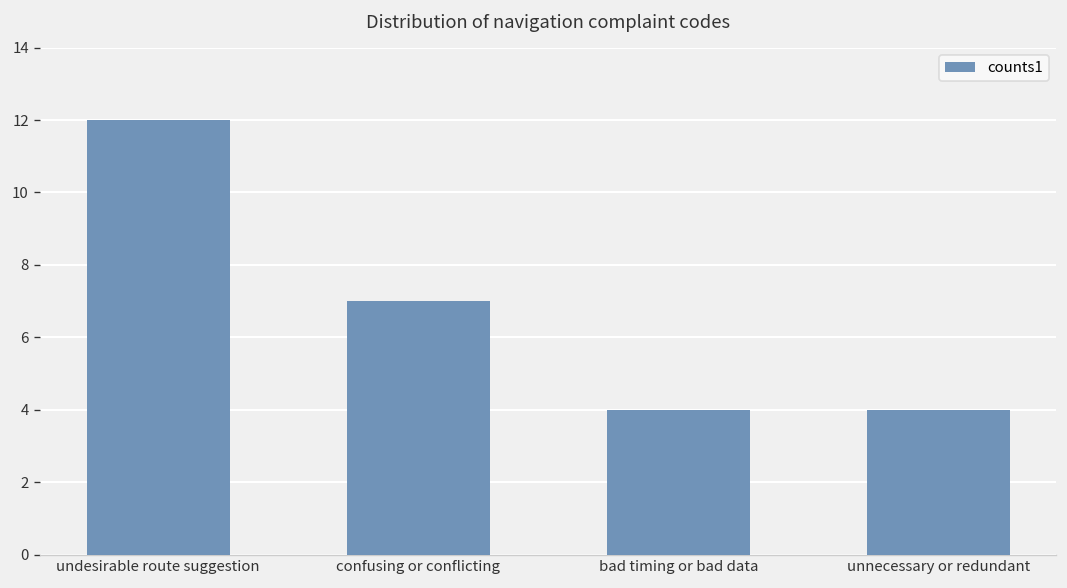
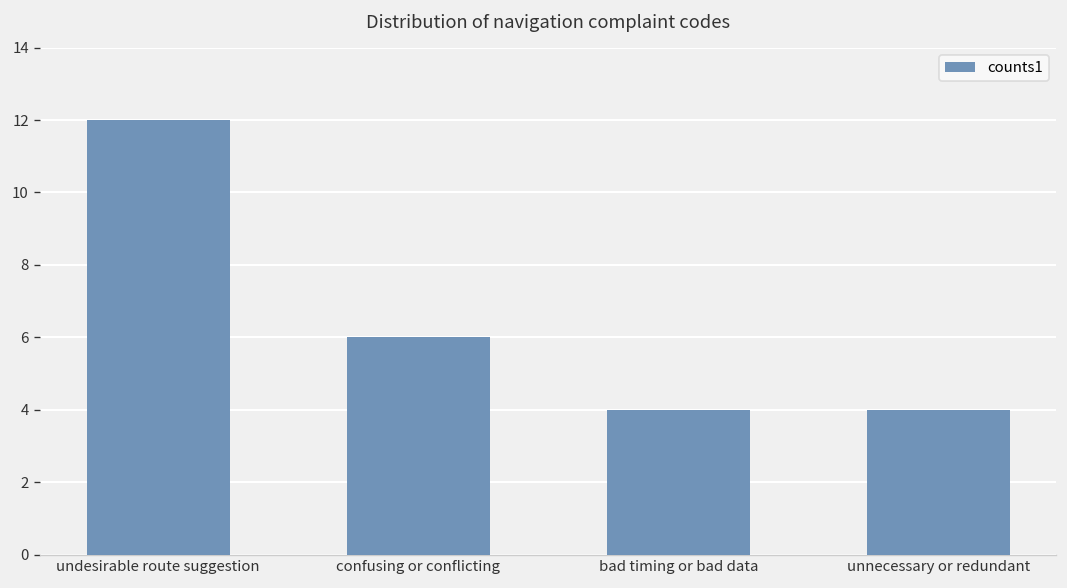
  {
    "undesirable route suggestion": 12,
-   "confusing or conflicting": 7,
+   "confusing or conflicting": 6,
    "bad timing or bad data": 4,
    "unnecessary or redundant": 4
  }
